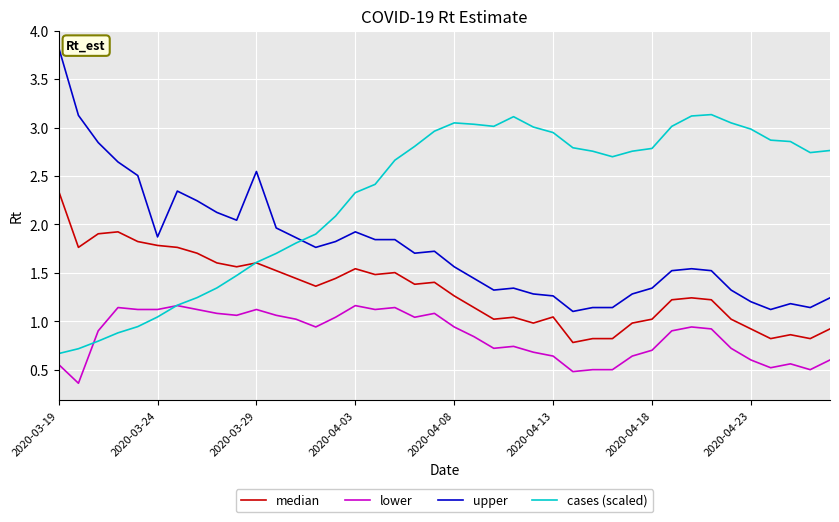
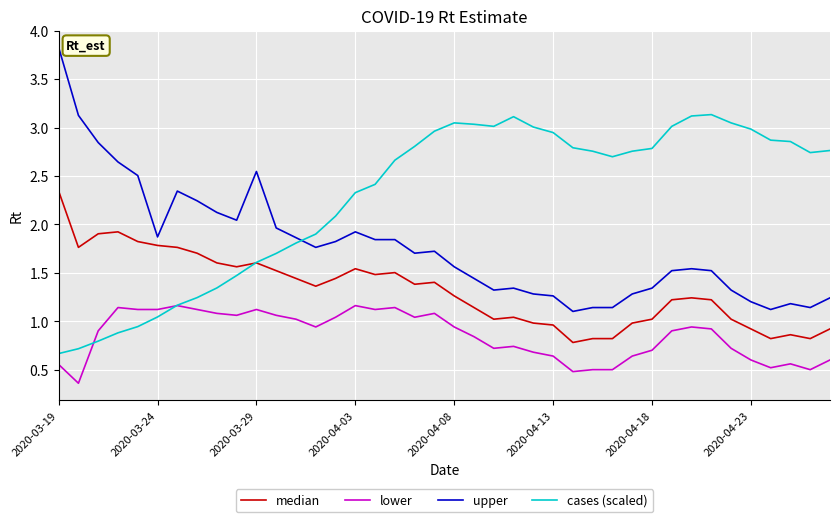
  {
    "median": {
      "2020-03-19": 2.3,
      "2020-03-24": 1.8,
      "2020-04-03": 1.5,
      "2020-04-08": 1.3,
-     "2020-04-13": 1.05,
+     "2020-04-13": 0.96,
      "2020-04-18": 1.0,
      "2020-04-23": 0.9
    },
    "lower": {
      "2020-03-19": 0.6,
      "2020-03-24": 1.1,
      "2020-03-29": 1.1,
      "2020-04-03": 1.2,
      "2020-04-08": 0.9,
      "2020-04-13": 0.6,
      "2020-04-18": 0.7,
      "2020-04-23": 0.6
    },
    "upper": {
      "2020-03-19": 3.8,
      "2020-03-24": 1.9,
      "2020-03-29": 2.5,
      "2020-04-03": 1.9,
      "2020-04-08": 1.6,
      "2020-04-13": 1.3,
      "2020-04-18": 1.3,
      "2020-04-23": 1.2
    },
    "cases (scaled)": {
      "2020-03-19": 0.7,
      "2020-03-24": 1.0,
      "2020-04-03": 2.3,
      "2020-04-08": 3.0,
      "2020-04-13": 2.9,
      "2020-04-18": 2.8,
      "2020-04-23": 3.0
    }
  }
